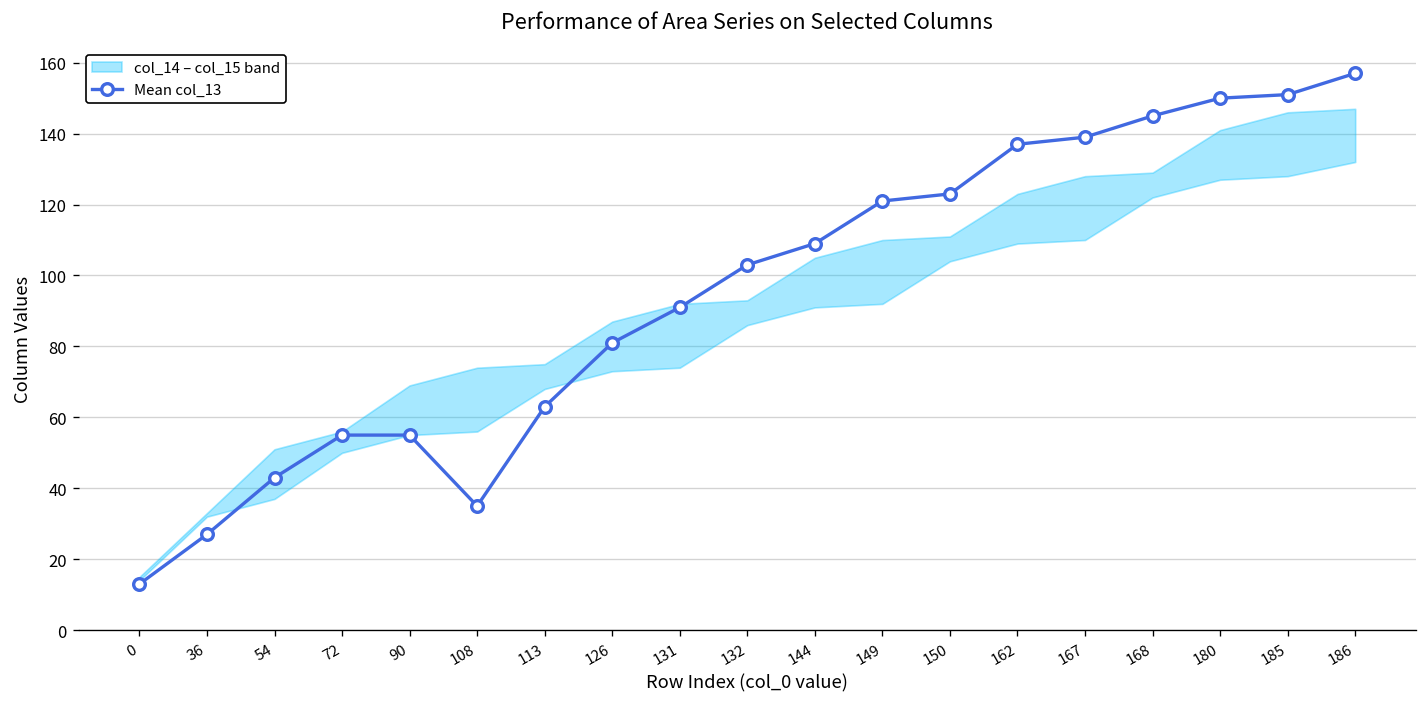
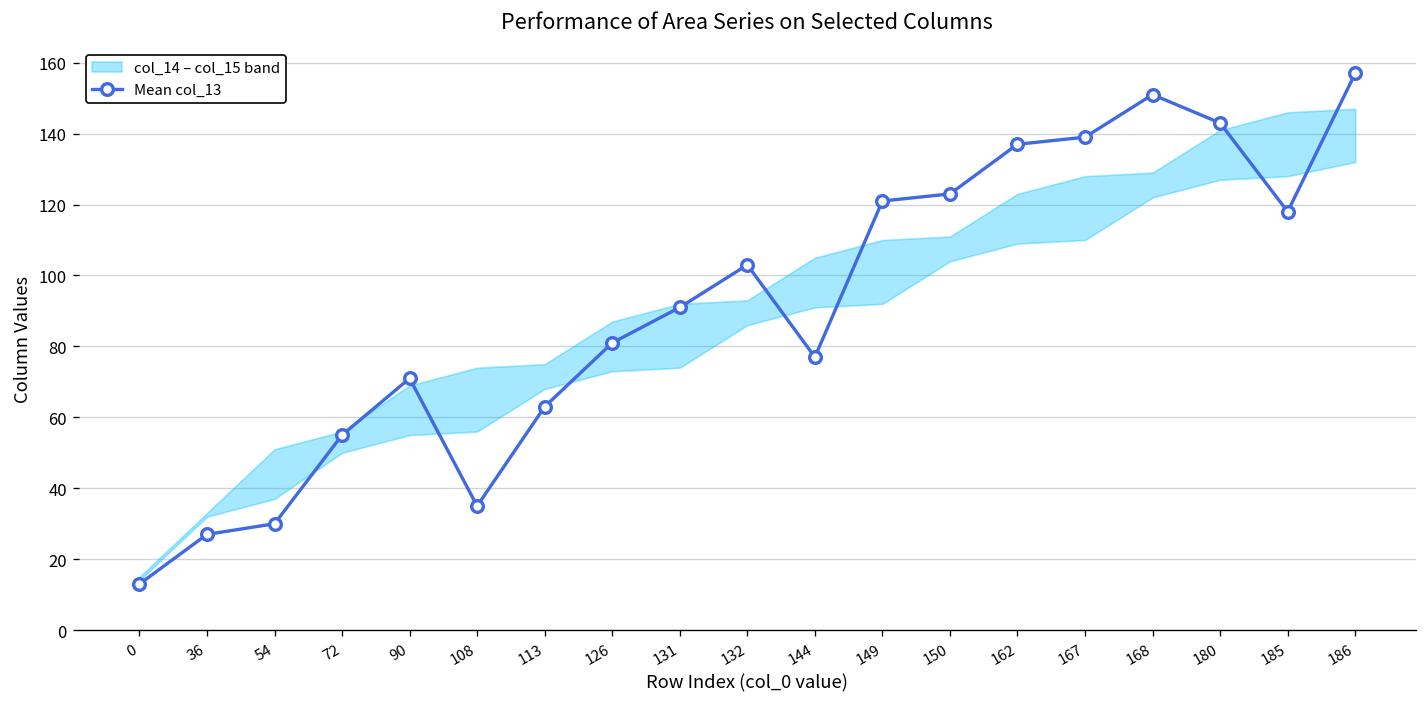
  {
    "Mean col_13": {
      "0": 13,
      "36": 27,
-     "54": 43,
+     "54": 30,
      "72": 55,
-     "90": 55,
+     "90": 71,
      "108": 35,
      "113": 63,
      "126": 81,
      "131": 91,
      "132": 103,
-     "144": 109,
+     "144": 77,
      "149": 121,
      "150": 123,
      "162": 137,
      "167": 139,
-     "168": 145,
-     "180": 150,
-     "185": 151,
+     "168": 151,
+     "180": 143,
+     "185": 118,
      "186": 157
    }
  }
